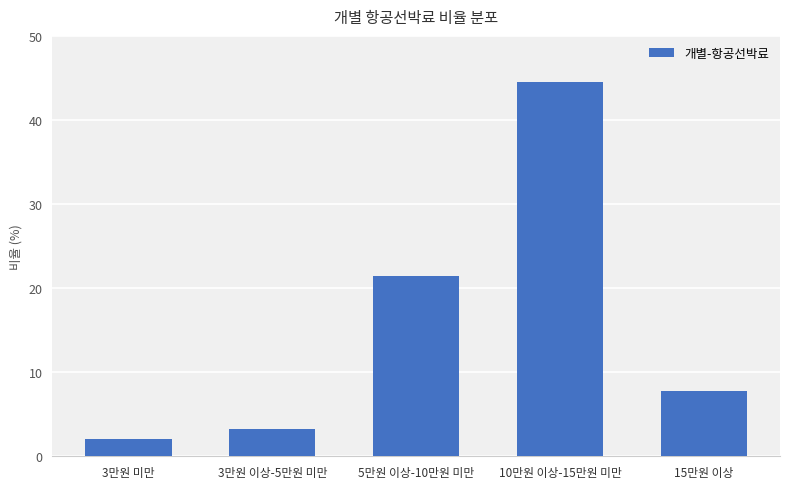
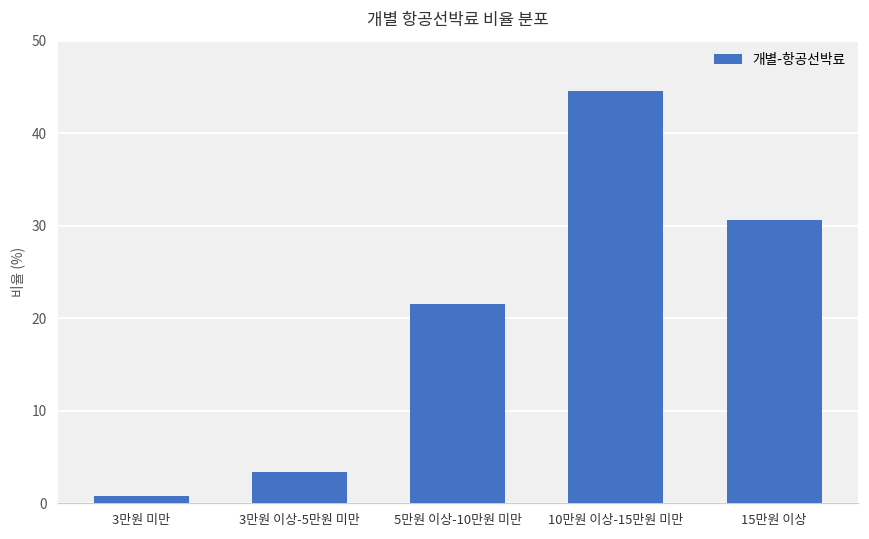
  {
-   "3만원 미만": 2,
+   "3만원 미만": 1,
    "3만원 이상-5만원 미만": 3,
    "5만원 이상-10만원 미만": 22,
    "10만원 이상-15만원 미만": 45,
-   "15만원 이상": 8
+   "15만원 이상": 31
  }
